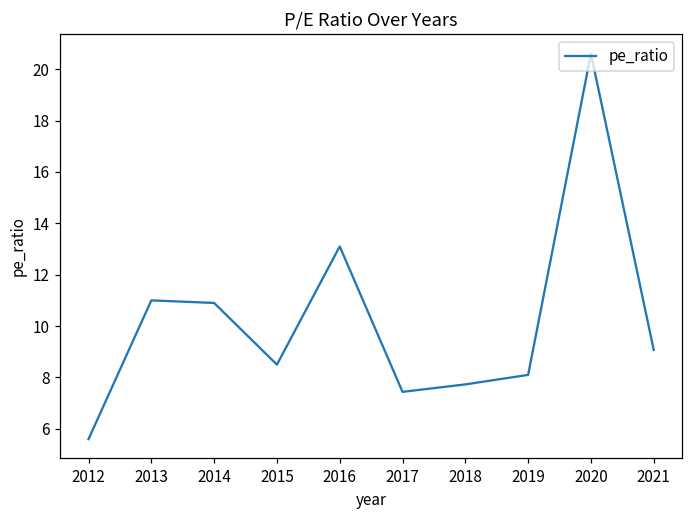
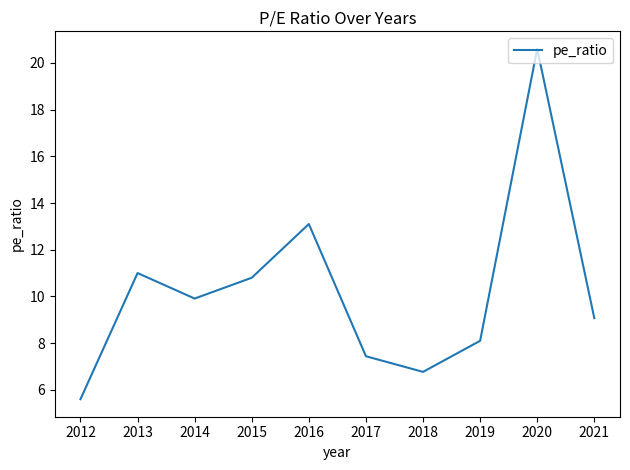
  {
    "2012": 5.6,
    "2013": 11.0,
-   "2014": 10.9,
-   "2015": 8.5,
+   "2014": 9.9,
+   "2015": 10.8,
    "2016": 13.1,
    "2017": 7.4,
-   "2018": 7.7,
+   "2018": 6.8,
    "2019": 8.1,
    "2021": 9.1
  }
